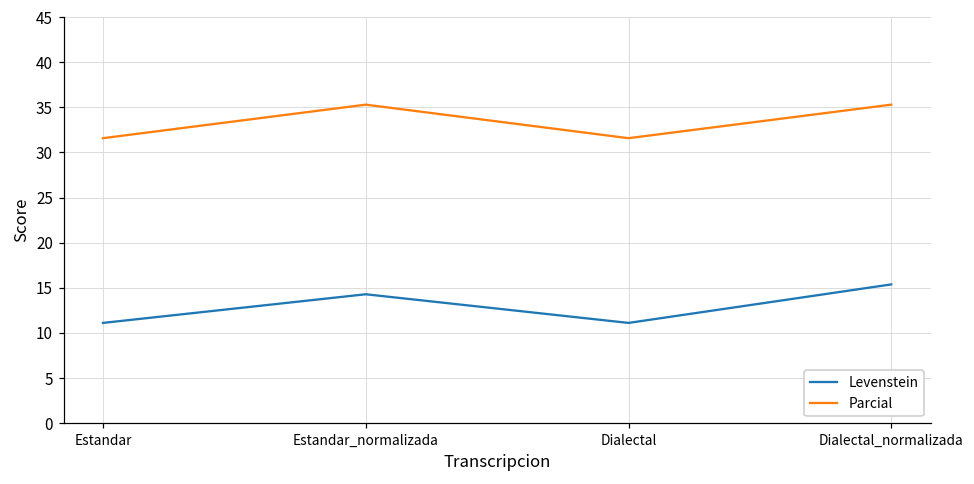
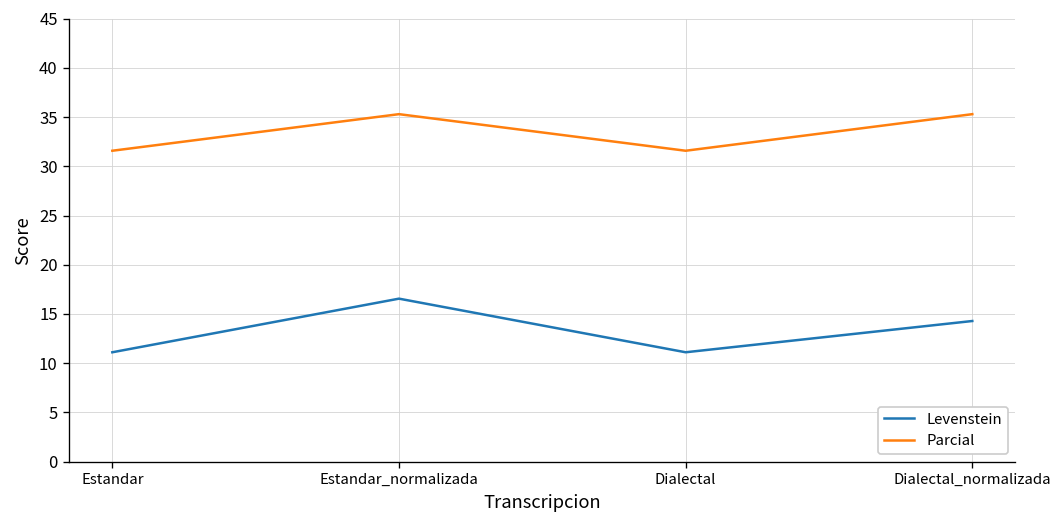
  {
    "Levenstein": {
      "Estandar": 11,
-     "Estandar_normalizada": 14,
+     "Estandar_normalizada": 17,
      "Dialectal": 11,
-     "Dialectal_normalizada": 15
+     "Dialectal_normalizada": 14
    },
    "Parcial": {
      "Estandar": 32,
      "Estandar_normalizada": 35,
      "Dialectal": 32,
      "Dialectal_normalizada": 35
    }
  }
